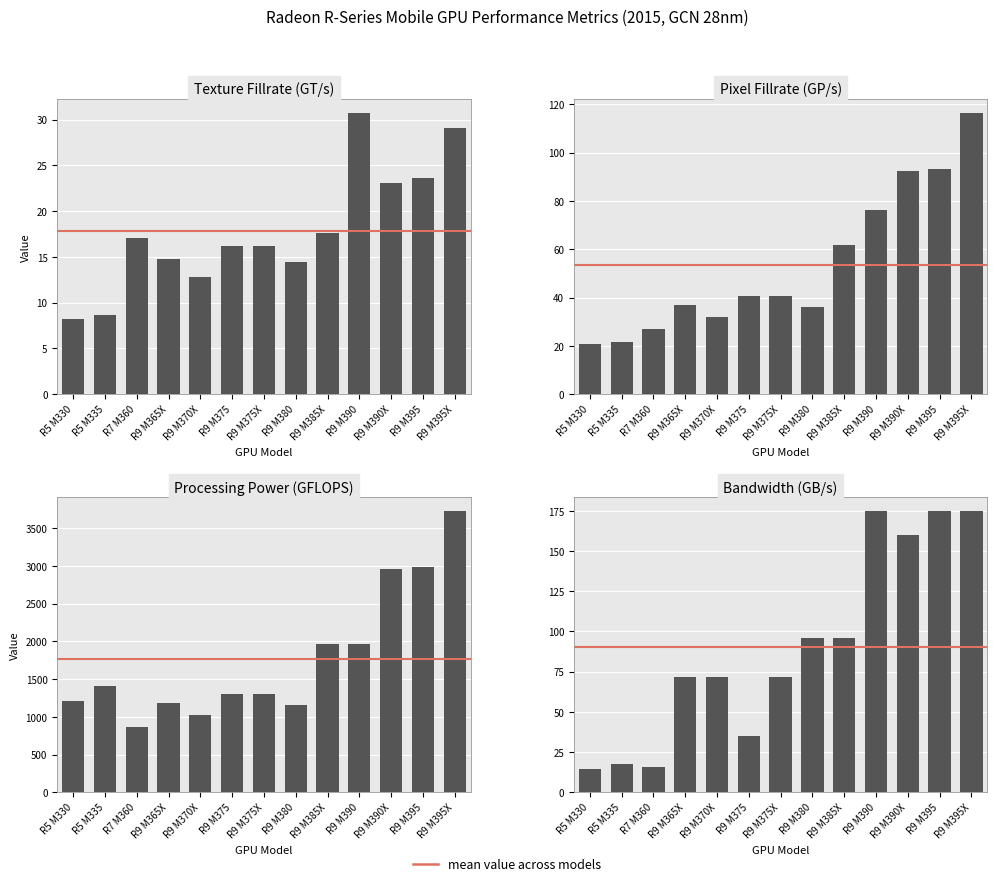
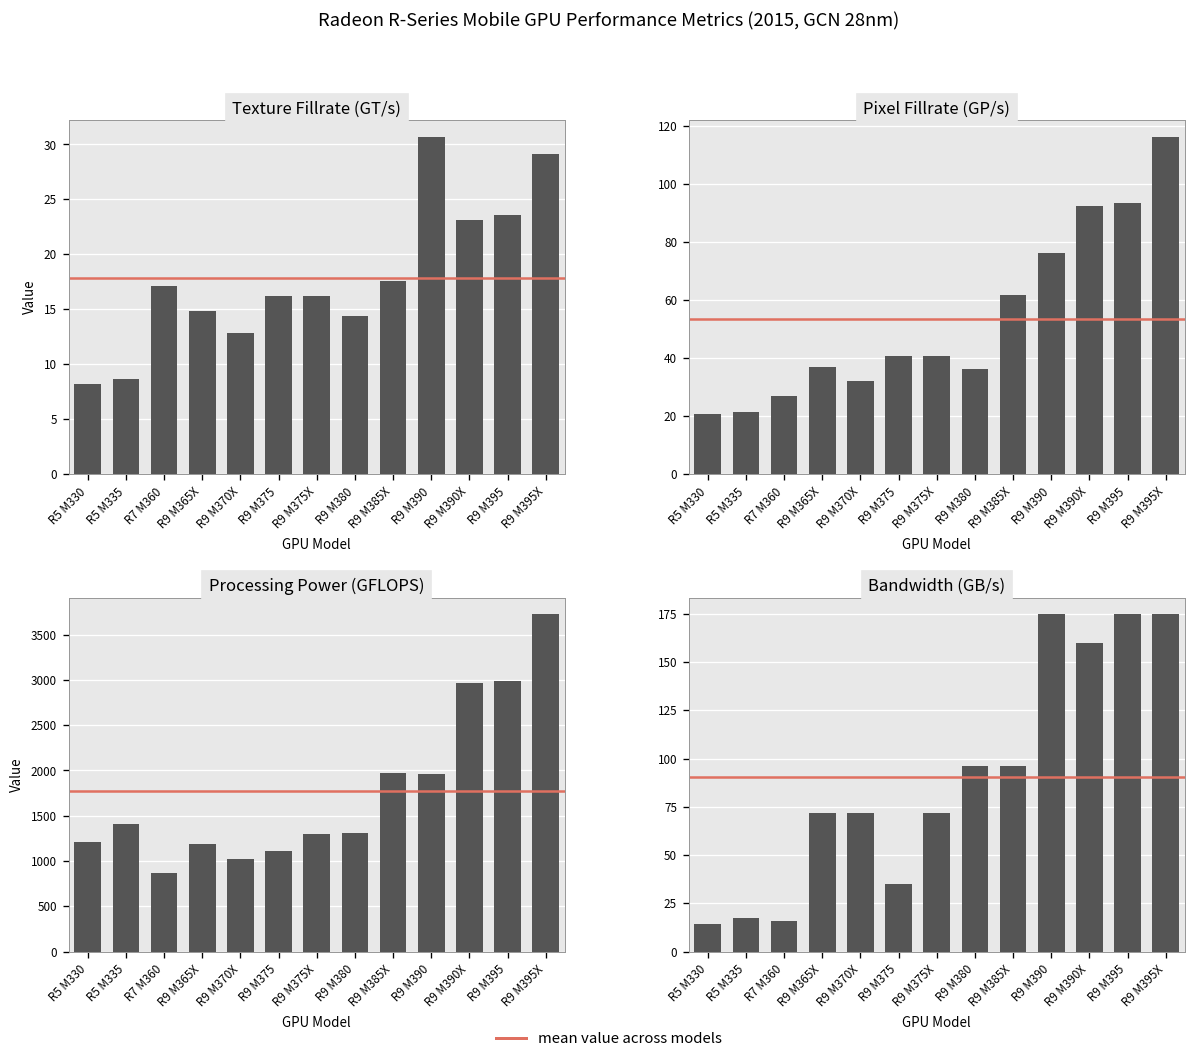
  {
    "Texture Fillrate (GT/s)": {
      "R5 M330": 8,
      "R5 M335": 9,
      "R7 M360": 17,
      "R9 M365X": 15,
      "R9 M370X": 13,
      "R9 M375": 16,
      "R9 M375X": 16,
      "R9 M380": 14,
      "R9 M385X": 18,
      "R9 M390": 31,
      "R9 M390X": 23,
      "R9 M395": 24,
      "R9 M395X": 29
    },
    "Pixel Fillrate (GP/s)": {
      "R5 M330": 21,
      "R5 M335": 21,
      "R7 M360": 27,
      "R9 M365X": 37,
      "R9 M370X": 32,
      "R9 M375": 41,
      "R9 M375X": 41,
      "R9 M380": 36,
      "R9 M385X": 62,
      "R9 M390": 76,
      "R9 M390X": 93,
      "R9 M395": 93,
      "R9 M395X": 116
    },
    "Processing Power (GFLOPS)": {
      "R5 M330": 1200,
      "R5 M335": 1400,
      "R7 M360": 900,
      "R9 M365X": 1200,
      "R9 M370X": 1000,
-     "R9 M375": 1300,
+     "R9 M375": 1100,
      "R9 M375X": 1300,
-     "R9 M380": 1200,
+     "R9 M380": 1300,
      "R9 M385X": 2000,
      "R9 M390": 2000,
      "R9 M390X": 3000,
      "R9 M395": 3000,
      "R9 M395X": 3700
    },
    "Bandwidth (GB/s)": {
      "R5 M330": 14,
      "R5 M335": 18,
      "R7 M360": 16,
      "R9 M365X": 72,
      "R9 M370X": 72,
      "R9 M375": 35,
      "R9 M375X": 72,
      "R9 M380": 96,
      "R9 M385X": 96,
      "R9 M390": 175,
      "R9 M390X": 160,
      "R9 M395": 175,
      "R9 M395X": 175
    }
  }
